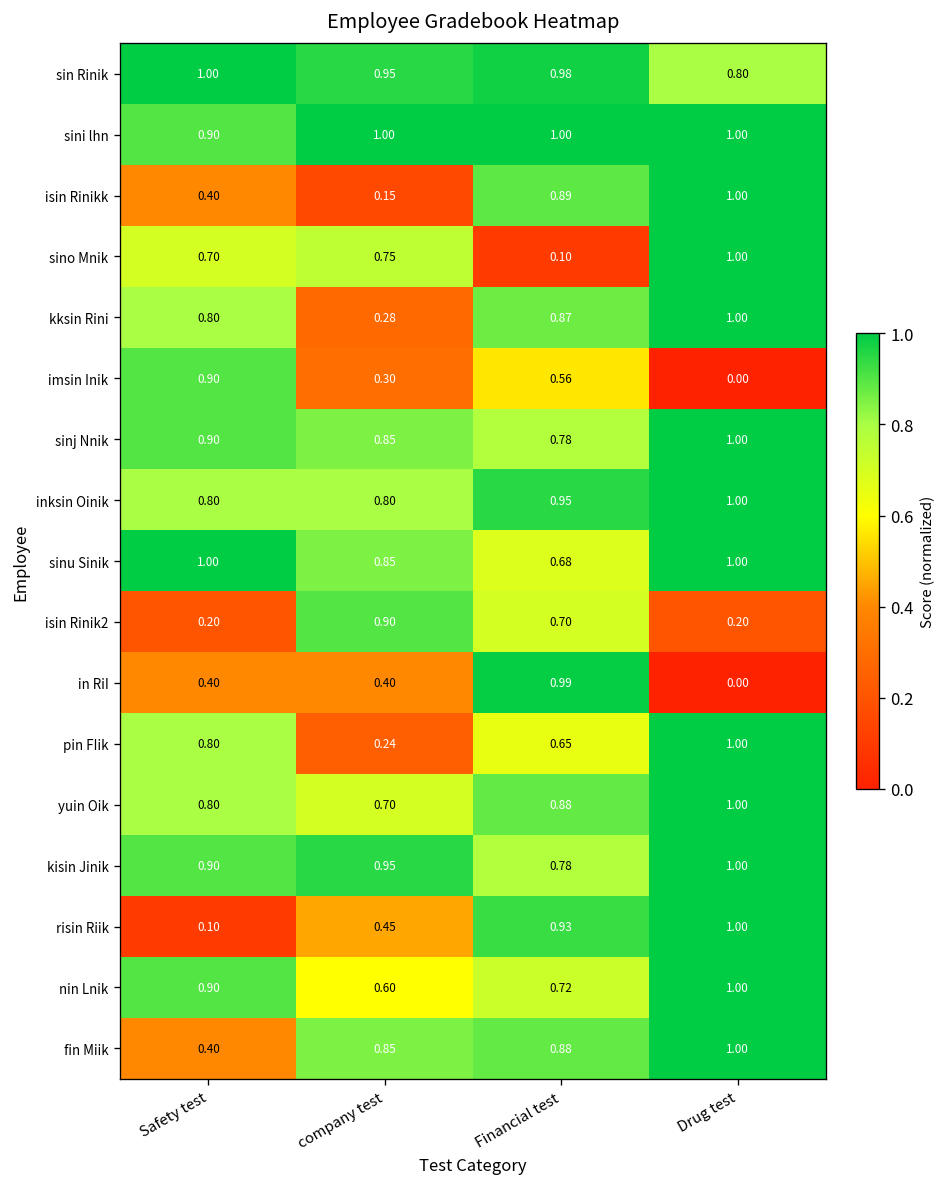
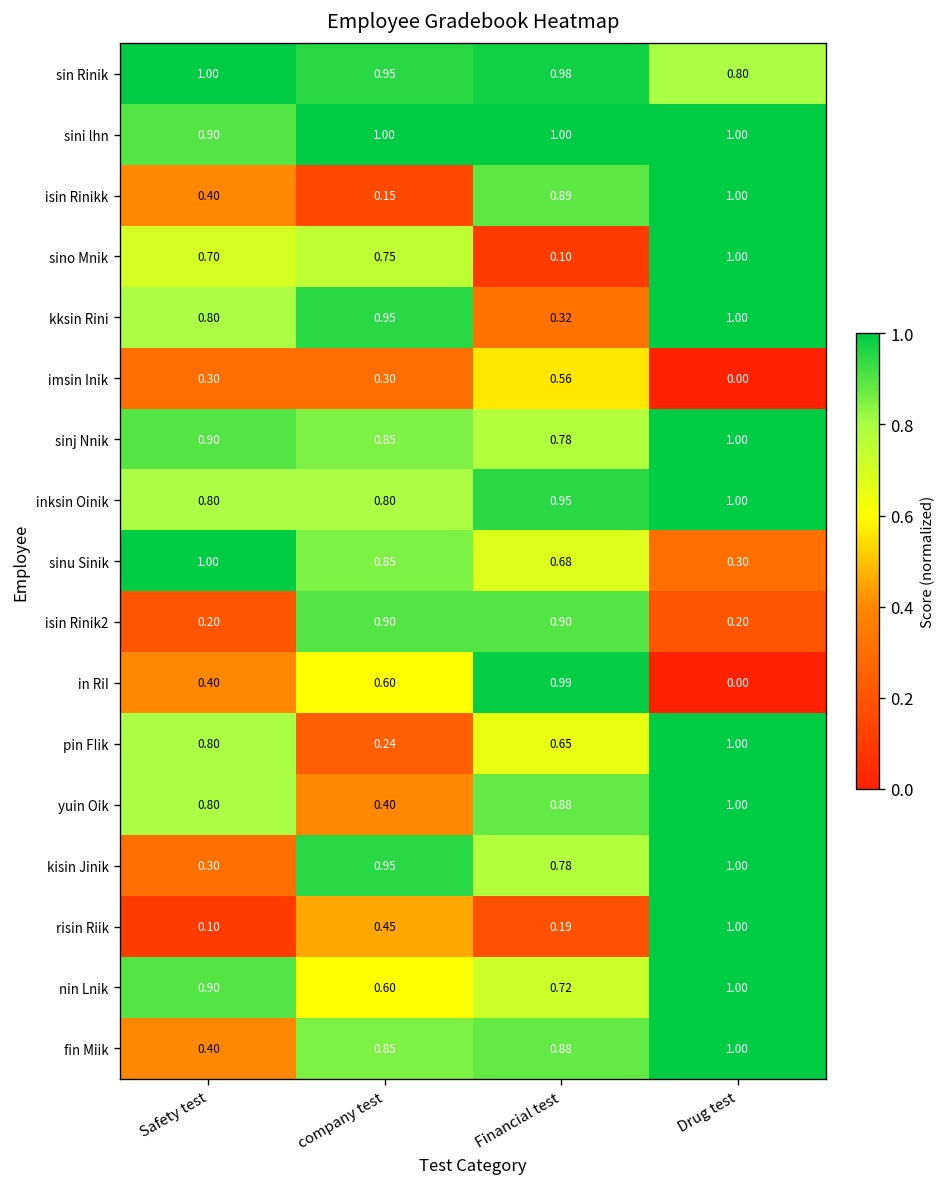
  {
    "sin Rinik": {
      "Safety test": 1.00,
      "company test": 0.95,
      "Financial test": 0.98,
      "Drug test": 0.80
    },
    "sini lhn": {
      "Safety test": 0.90,
      "company test": 1.00,
      "Financial test": 1.00,
      "Drug test": 1.00
    },
    "isin Rinikk": {
      "Safety test": 0.40,
      "company test": 0.15,
      "Financial test": 0.89,
      "Drug test": 1.00
    },
    "sino Mnik": {
      "Safety test": 0.70,
      "company test": 0.75,
      "Financial test": 0.10,
      "Drug test": 1.00
    },
    "kksin Rini": {
      "Safety test": 0.80,
-     "company test": 0.28,
-     "Financial test": 0.87,
+     "company test": 0.95,
+     "Financial test": 0.32,
      "Drug test": 1.00
    },
    "imsin Inik": {
-     "Safety test": 0.90,
+     "Safety test": 0.30,
      "company test": 0.30,
      "Financial test": 0.56,
      "Drug test": 0.00
    },
    "sinj Nnik": {
      "Safety test": 0.90,
      "company test": 0.85,
      "Financial test": 0.78,
      "Drug test": 1.00
    },
    "inksin Oinik": {
      "Safety test": 0.80,
      "company test": 0.80,
      "Financial test": 0.95,
      "Drug test": 1.00
    },
    "sinu Sinik": {
      "Safety test": 1.00,
      "company test": 0.85,
      "Financial test": 0.68,
-     "Drug test": 1.00
+     "Drug test": 0.30
    },
    "isin Rinik2": {
      "Safety test": 0.20,
      "company test": 0.90,
-     "Financial test": 0.70,
+     "Financial test": 0.90,
      "Drug test": 0.20
    },
    "in RiI": {
      "Safety test": 0.40,
-     "company test": 0.40,
+     "company test": 0.60,
      "Financial test": 0.99,
      "Drug test": 0.00
    },
    "pin FIik": {
      "Safety test": 0.80,
      "company test": 0.24,
      "Financial test": 0.65,
      "Drug test": 1.00
    },
    "yuin Oik": {
      "Safety test": 0.80,
-     "company test": 0.70,
+     "company test": 0.40,
      "Financial test": 0.88,
      "Drug test": 1.00
    },
    "kisin Jinik": {
-     "Safety test": 0.90,
+     "Safety test": 0.30,
      "company test": 0.95,
      "Financial test": 0.78,
      "Drug test": 1.00
    },
    "risin Riik": {
      "Safety test": 0.10,
      "company test": 0.45,
-     "Financial test": 0.93,
+     "Financial test": 0.19,
      "Drug test": 1.00
    },
    "nin Lnik": {
      "Safety test": 0.90,
      "company test": 0.60,
      "Financial test": 0.72,
      "Drug test": 1.00
    },
    "fin Miik": {
      "Safety test": 0.40,
      "company test": 0.85,
      "Financial test": 0.88,
      "Drug test": 1.00
    }
  }
